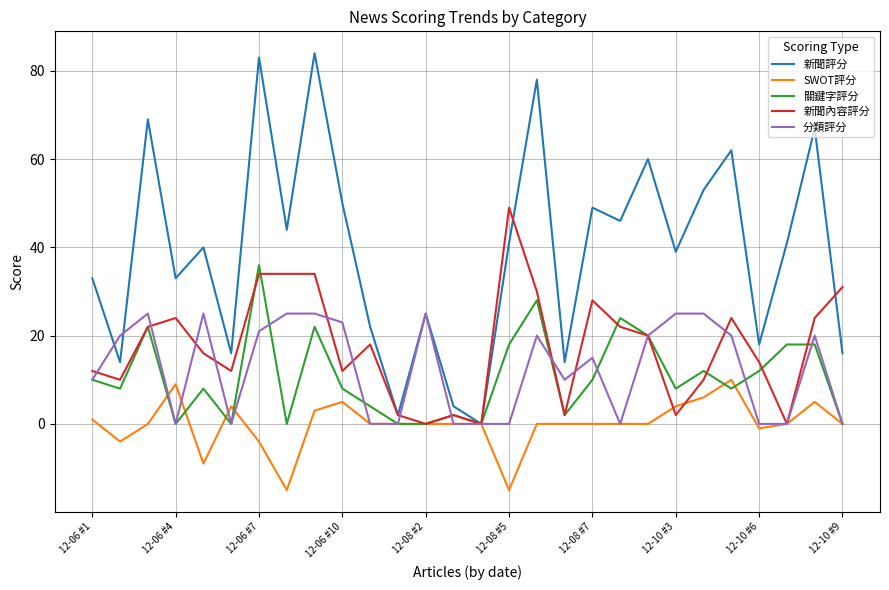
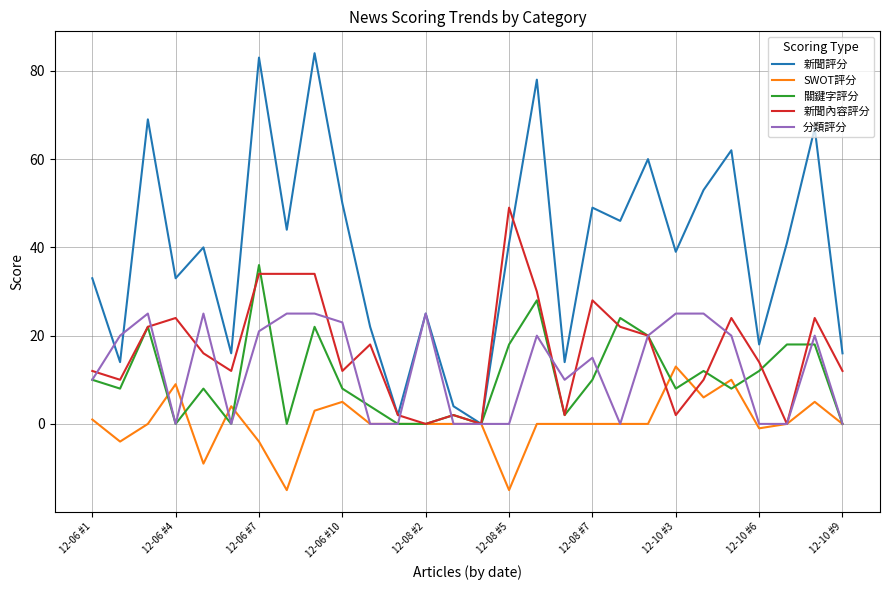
  {
    "新聞評分": {
      "12-06 #1": 33,
      "12-06 #4": 33,
      "12-06 #7": 83,
      "12-06 #10": 50,
      "12-08 #5": 41,
      "12-08 #7": 49,
      "12-10 #3": 39,
      "12-10 #6": 18,
      "12-10 #9": 16
    },
    "SWOT評分": {
      "12-06 #1": 1,
      "12-06 #4": 9,
      "12-06 #7": -4,
      "12-06 #10": 5,
      "12-08 #5": -15,
      "12-08 #7": 0,
-     "12-10 #3": 4,
+     "12-10 #3": 13,
      "12-10 #6": -1
    },
    "關鍵字評分": {
      "12-06 #7": 36,
      "12-06 #10": 8,
      "12-08 #5": 18,
      "12-08 #7": 10,
      "12-10 #3": 8,
      "12-10 #6": 12
    },
    "新聞內容評分": {
      "12-06 #1": 12,
      "12-06 #4": 24,
      "12-06 #7": 34,
      "12-06 #10": 12,
      "12-08 #5": 49,
      "12-08 #7": 28,
      "12-10 #3": 2,
      "12-10 #6": 14,
-     "12-10 #9": 31
+     "12-10 #9": 12
    },
    "分類評分": {
      "12-06 #7": 21,
      "12-06 #10": 23,
      "12-08 #5": 0,
      "12-08 #7": 15,
      "12-10 #3": 25,
      "12-10 #6": 0
    }
  }
